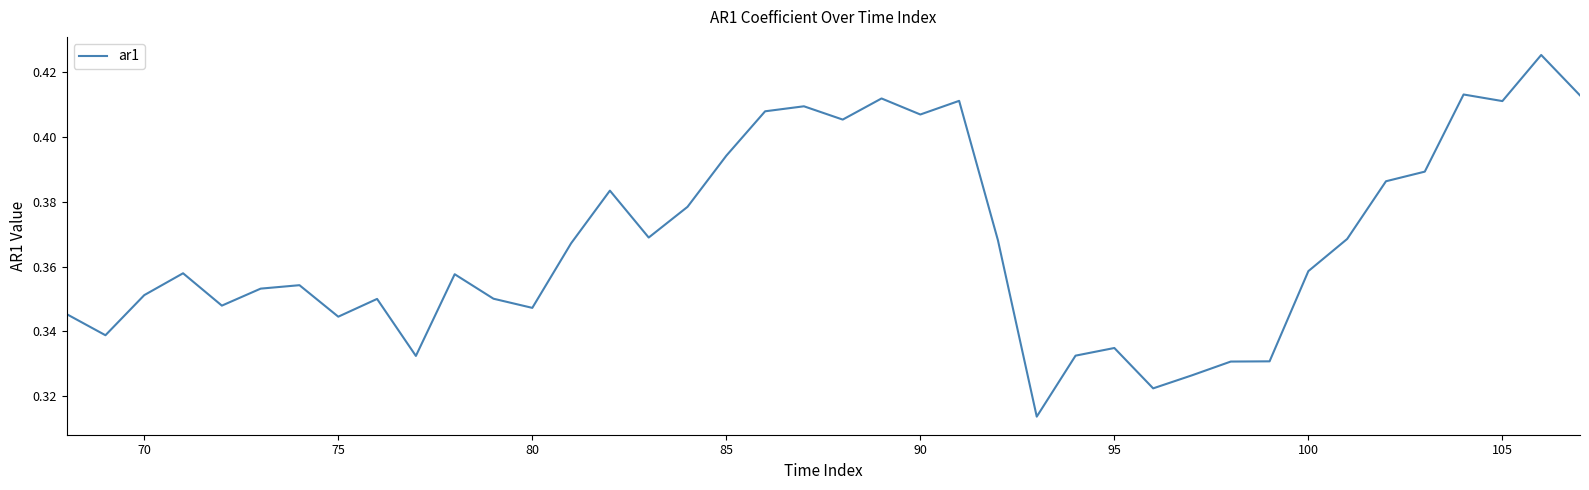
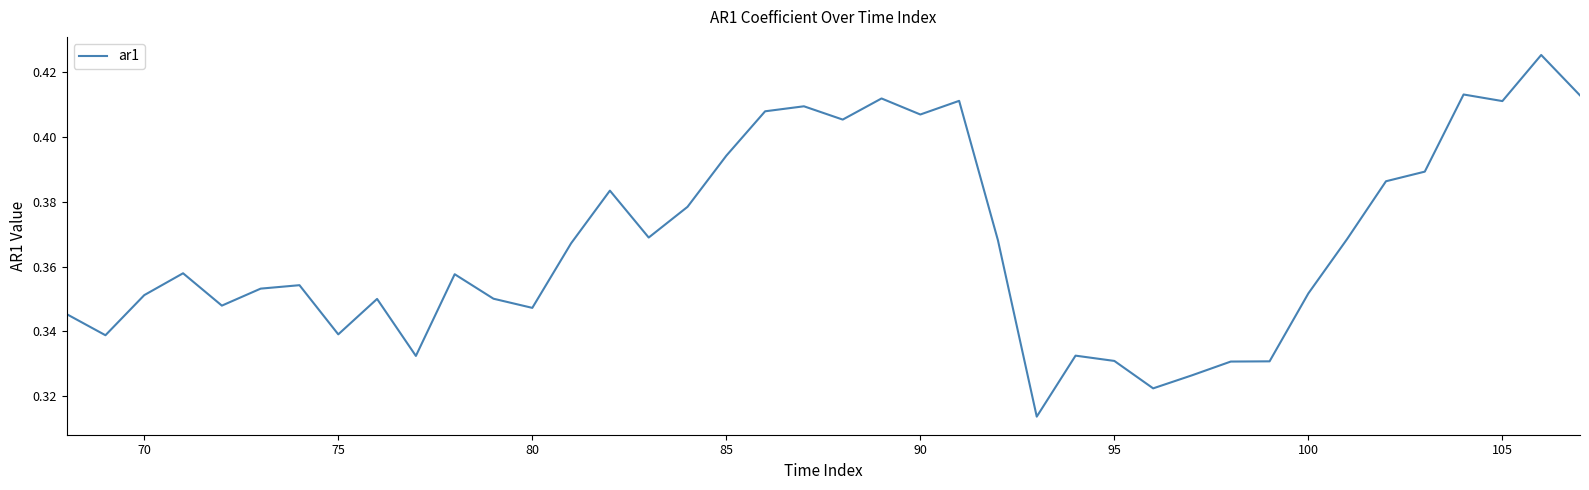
  {
    "70": 0.351,
-   "75": 0.345,
+   "75": 0.339,
    "80": 0.347,
    "85": 0.394,
    "90": 0.407,
-   "95": 0.335,
-   "100": 0.359,
+   "95": 0.331,
+   "100": 0.352,
    "105": 0.411
  }
